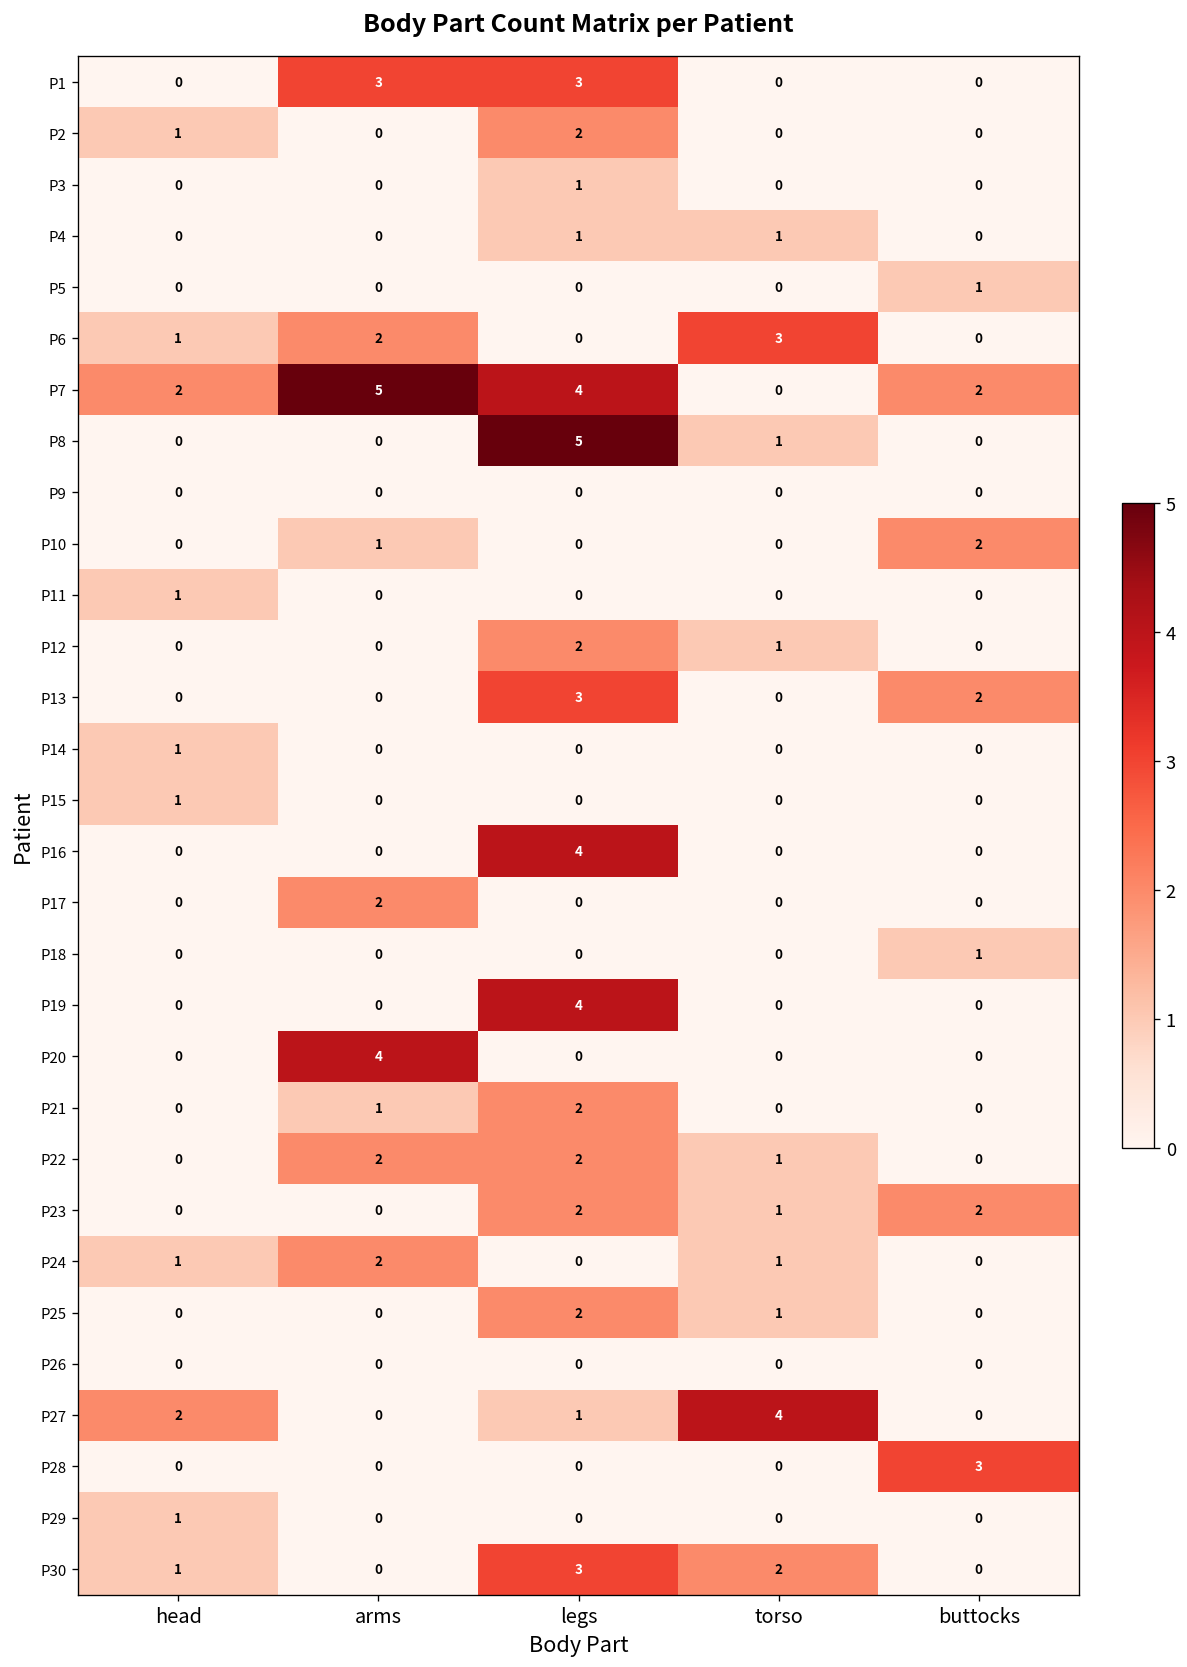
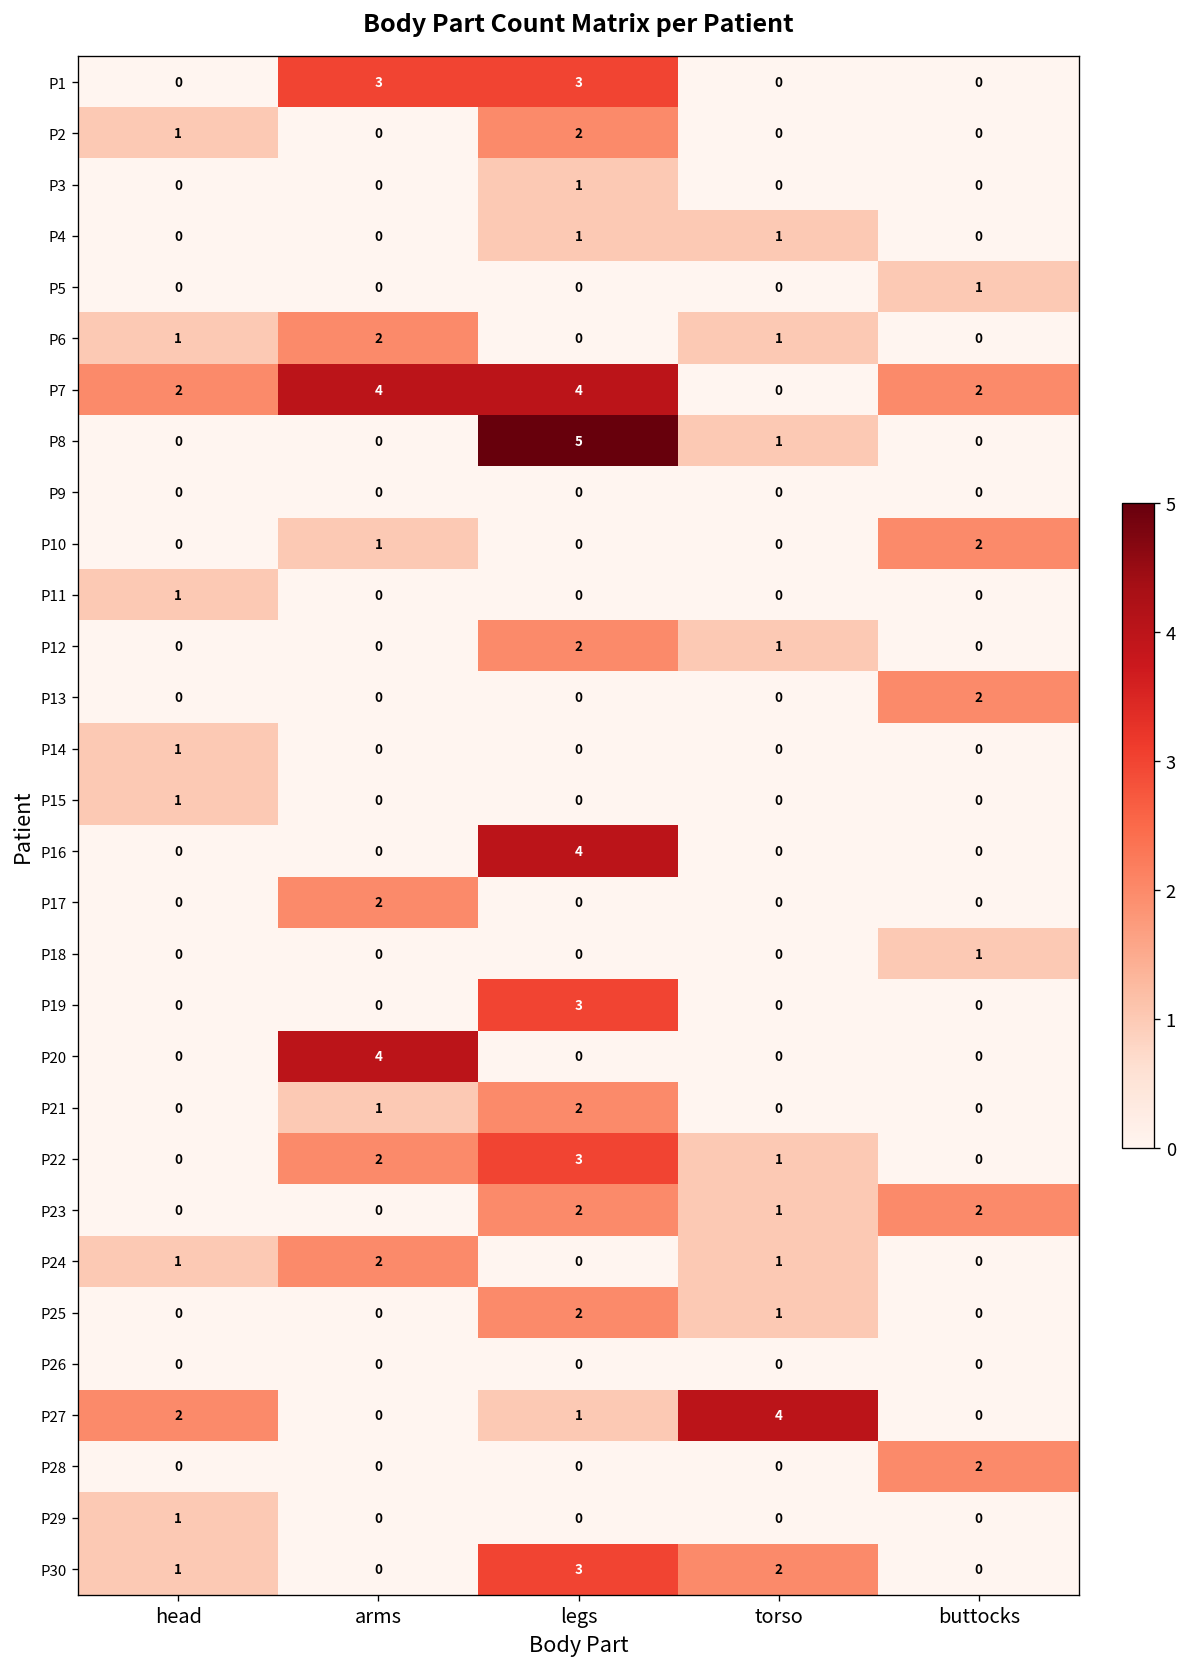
  {
    "P1": {
      "head": 0,
      "arms": 3,
      "legs": 3,
      "torso": 0,
      "buttocks": 0
    },
    "P2": {
      "head": 1,
      "arms": 0,
      "legs": 2,
      "torso": 0,
      "buttocks": 0
    },
    "P3": {
      "head": 0,
      "arms": 0,
      "legs": 1,
      "torso": 0,
      "buttocks": 0
    },
    "P4": {
      "head": 0,
      "arms": 0,
      "legs": 1,
      "torso": 1,
      "buttocks": 0
    },
    "P5": {
      "head": 0,
      "arms": 0,
      "legs": 0,
      "torso": 0,
      "buttocks": 1
    },
    "P6": {
      "head": 1,
      "arms": 2,
      "legs": 0,
-     "torso": 3,
+     "torso": 1,
      "buttocks": 0
    },
    "P7": {
      "head": 2,
-     "arms": 5,
+     "arms": 4,
      "legs": 4,
      "torso": 0,
      "buttocks": 2
    },
    "P8": {
      "head": 0,
      "arms": 0,
      "legs": 5,
      "torso": 1,
      "buttocks": 0
    },
    "P9": {
      "head": 0,
      "arms": 0,
      "legs": 0,
      "torso": 0,
      "buttocks": 0
    },
    "P10": {
      "head": 0,
      "arms": 1,
      "legs": 0,
      "torso": 0,
      "buttocks": 2
    },
    "P11": {
      "head": 1,
      "arms": 0,
      "legs": 0,
      "torso": 0,
      "buttocks": 0
    },
    "P12": {
      "head": 0,
      "arms": 0,
      "legs": 2,
      "torso": 1,
      "buttocks": 0
    },
    "P13": {
      "head": 0,
      "arms": 0,
-     "legs": 3,
+     "legs": 0,
      "torso": 0,
      "buttocks": 2
    },
    "P14": {
      "head": 1,
      "arms": 0,
      "legs": 0,
      "torso": 0,
      "buttocks": 0
    },
    "P15": {
      "head": 1,
      "arms": 0,
      "legs": 0,
      "torso": 0,
      "buttocks": 0
    },
    "P16": {
      "head": 0,
      "arms": 0,
      "legs": 4,
      "torso": 0,
      "buttocks": 0
    },
    "P17": {
      "head": 0,
      "arms": 2,
      "legs": 0,
      "torso": 0,
      "buttocks": 0
    },
    "P18": {
      "head": 0,
      "arms": 0,
      "legs": 0,
      "torso": 0,
      "buttocks": 1
    },
    "P19": {
      "head": 0,
      "arms": 0,
-     "legs": 4,
+     "legs": 3,
      "torso": 0,
      "buttocks": 0
    },
    "P20": {
      "head": 0,
      "arms": 4,
      "legs": 0,
      "torso": 0,
      "buttocks": 0
    },
    "P21": {
      "head": 0,
      "arms": 1,
      "legs": 2,
      "torso": 0,
      "buttocks": 0
    },
    "P22": {
      "head": 0,
      "arms": 2,
-     "legs": 2,
+     "legs": 3,
      "torso": 1,
      "buttocks": 0
    },
    "P23": {
      "head": 0,
      "arms": 0,
      "legs": 2,
      "torso": 1,
      "buttocks": 2
    },
    "P24": {
      "head": 1,
      "arms": 2,
      "legs": 0,
      "torso": 1,
      "buttocks": 0
    },
    "P25": {
      "head": 0,
      "arms": 0,
      "legs": 2,
      "torso": 1,
      "buttocks": 0
    },
    "P26": {
      "head": 0,
      "arms": 0,
      "legs": 0,
      "torso": 0,
      "buttocks": 0
    },
    "P27": {
      "head": 2,
      "arms": 0,
      "legs": 1,
      "torso": 4,
      "buttocks": 0
    },
    "P28": {
      "head": 0,
      "arms": 0,
      "legs": 0,
      "torso": 0,
-     "buttocks": 3
+     "buttocks": 2
    },
    "P29": {
      "head": 1,
      "arms": 0,
      "legs": 0,
      "torso": 0,
      "buttocks": 0
    },
    "P30": {
      "head": 1,
      "arms": 0,
      "legs": 3,
      "torso": 2,
      "buttocks": 0
    }
  }
